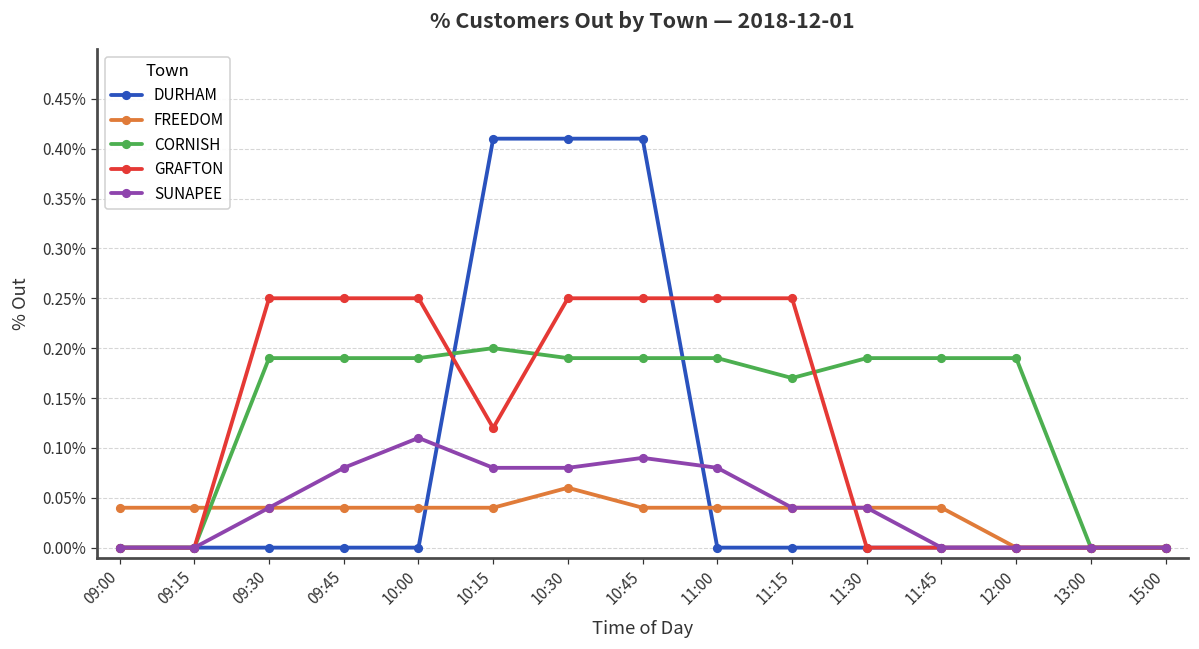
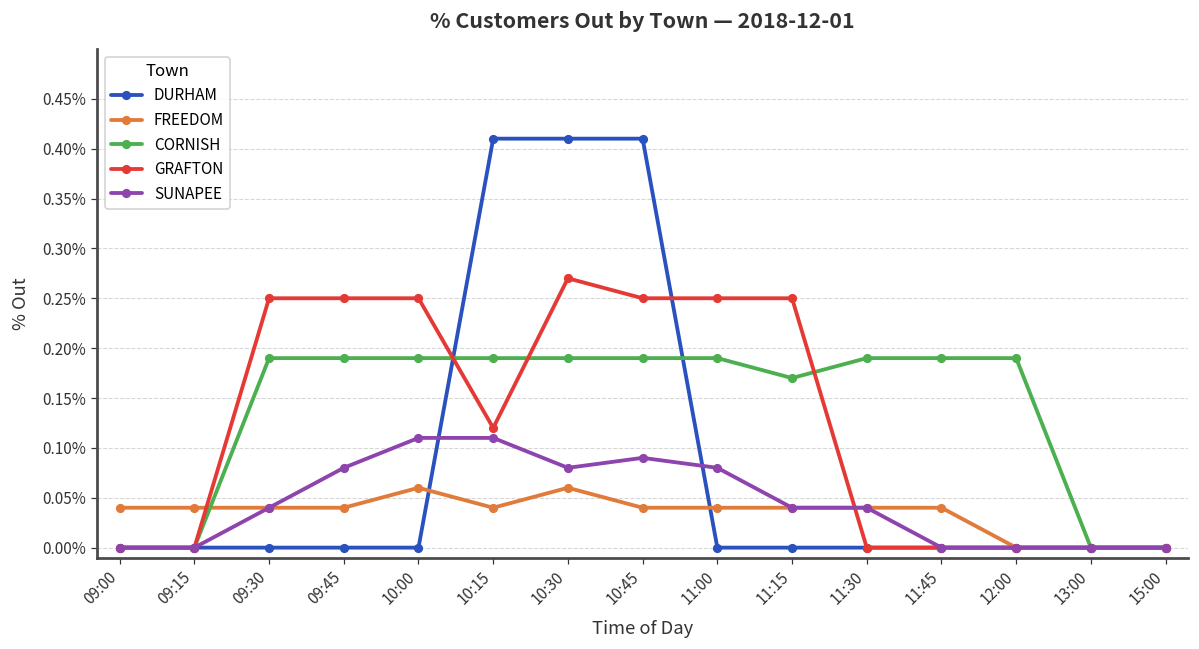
  {
    "DURHAM": {
      "09:30": "0.00%",
      "09:45": "0.00%",
      "10:00": "0.00%",
      "10:15": "0.41%",
      "10:30": "0.41%",
      "10:45": "0.41%",
      "11:00": "0.00%",
      "11:15": "0.00%"
    },
    "FREEDOM": {
      "09:00": "0.04%",
      "09:15": "0.04%",
      "09:45": "0.04%",
-     "10:00": "0.04%",
+     "10:00": "0.06%",
      "10:15": "0.04%",
      "10:30": "0.06%",
      "10:45": "0.04%",
      "11:00": "0.04%",
      "11:45": "0.04%"
    },
    "CORNISH": {
      "09:30": "0.19%",
      "09:45": "0.19%",
      "10:00": "0.19%",
-     "10:15": "0.20%",
+     "10:15": "0.19%",
      "10:30": "0.19%",
      "10:45": "0.19%",
      "11:00": "0.19%",
      "11:15": "0.17%",
      "11:30": "0.19%",
      "11:45": "0.19%",
      "12:00": "0.19%"
    },
    "GRAFTON": {
      "09:30": "0.25%",
      "09:45": "0.25%",
      "10:00": "0.25%",
      "10:15": "0.12%",
-     "10:30": "0.25%",
+     "10:30": "0.27%",
      "10:45": "0.25%",
      "11:00": "0.25%",
      "11:15": "0.25%"
    },
    "SUNAPEE": {
      "09:45": "0.08%",
      "10:00": "0.11%",
-     "10:15": "0.08%",
+     "10:15": "0.11%",
      "10:30": "0.08%",
      "10:45": "0.09%",
      "11:00": "0.08%"
    }
  }
